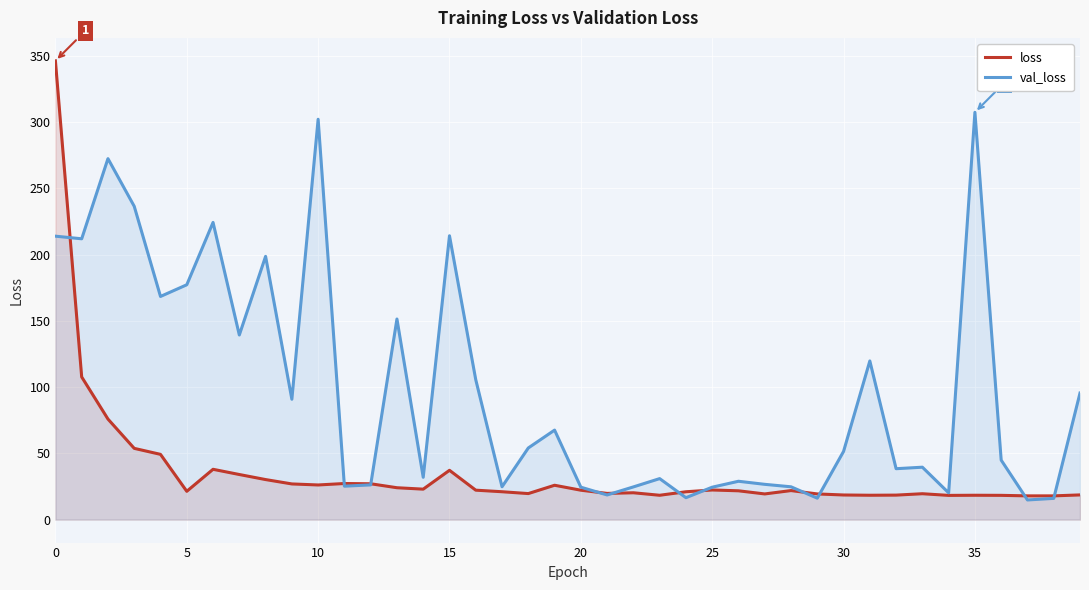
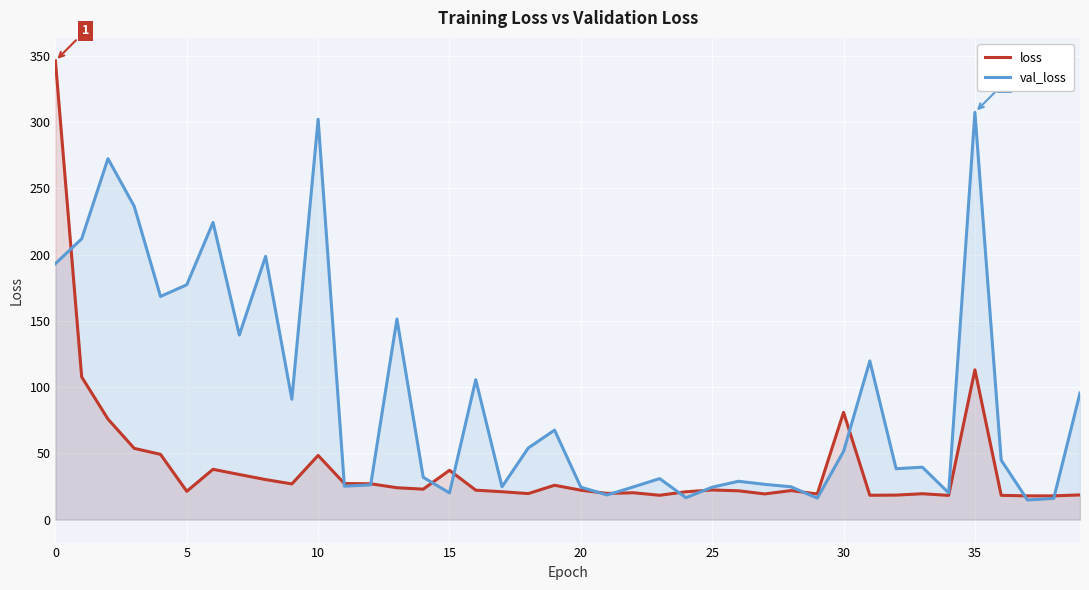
  {
    "loss": {
      "0": 346,
      "5": 21,
-     "10": 26,
+     "10": 48,
      "15": 37,
      "20": 22,
      "25": 22,
-     "30": 19,
-     "35": 18
+     "30": 81,
+     "35": 113
    },
    "val_loss": {
-     "0": 214,
+     "0": 193,
      "5": 177,
      "10": 302,
-     "15": 214,
+     "15": 20,
      "20": 24,
      "25": 24,
      "30": 51,
      "35": 307
    }
  }
